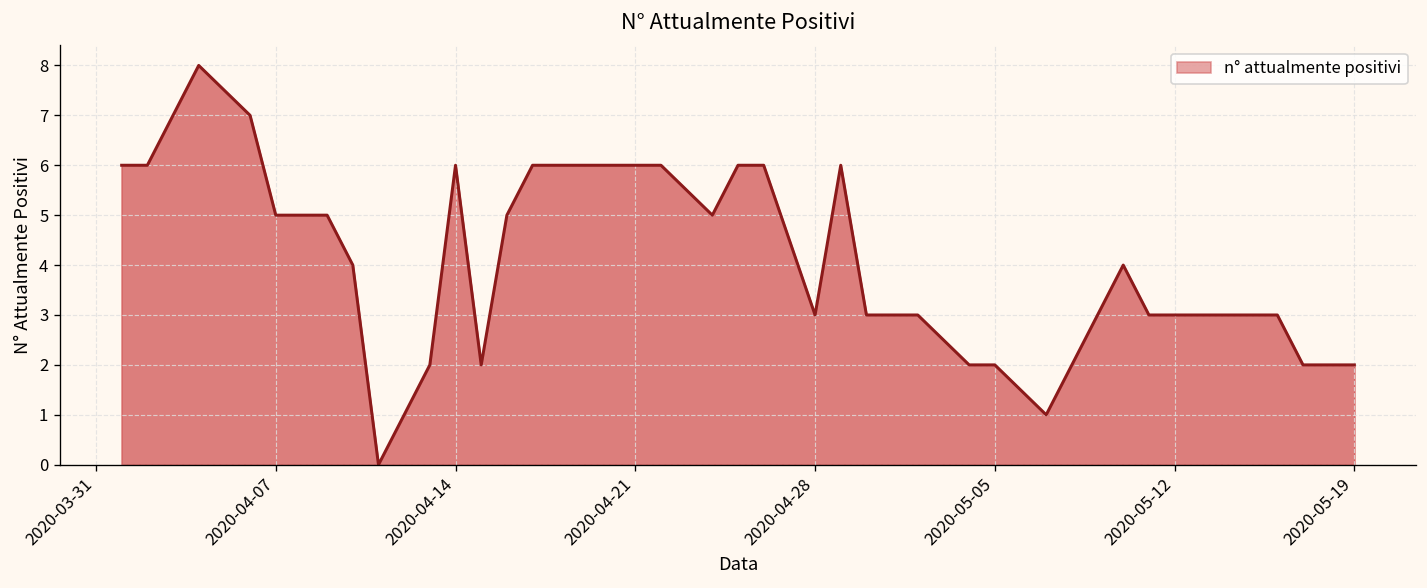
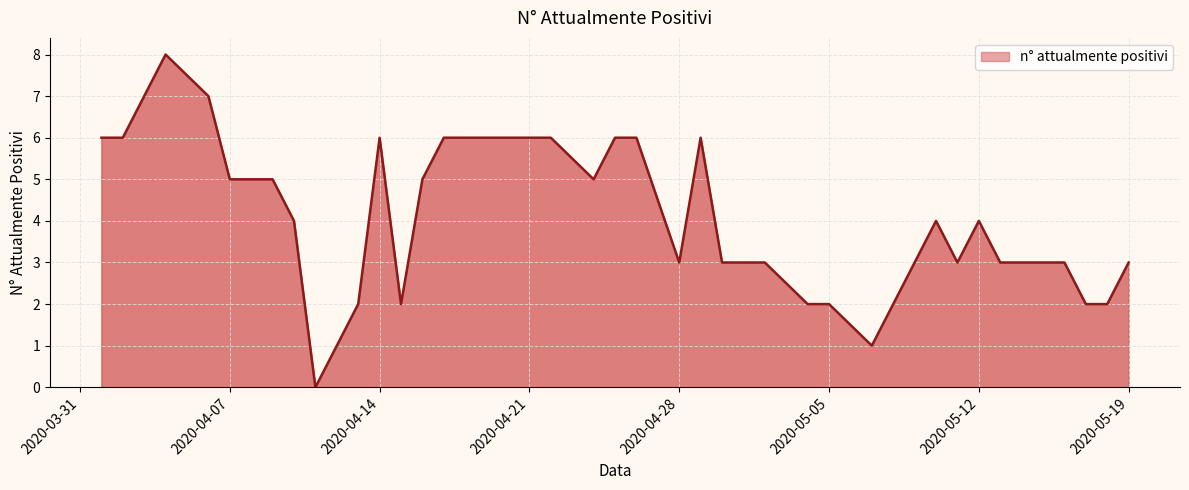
  {
    "2020-04-07": 5,
    "2020-04-14": 6,
    "2020-04-21": 6,
    "2020-04-28": 3,
    "2020-05-05": 2,
-   "2020-05-12": 3,
-   "2020-05-19": 2
+   "2020-05-12": 4,
+   "2020-05-19": 3
  }
